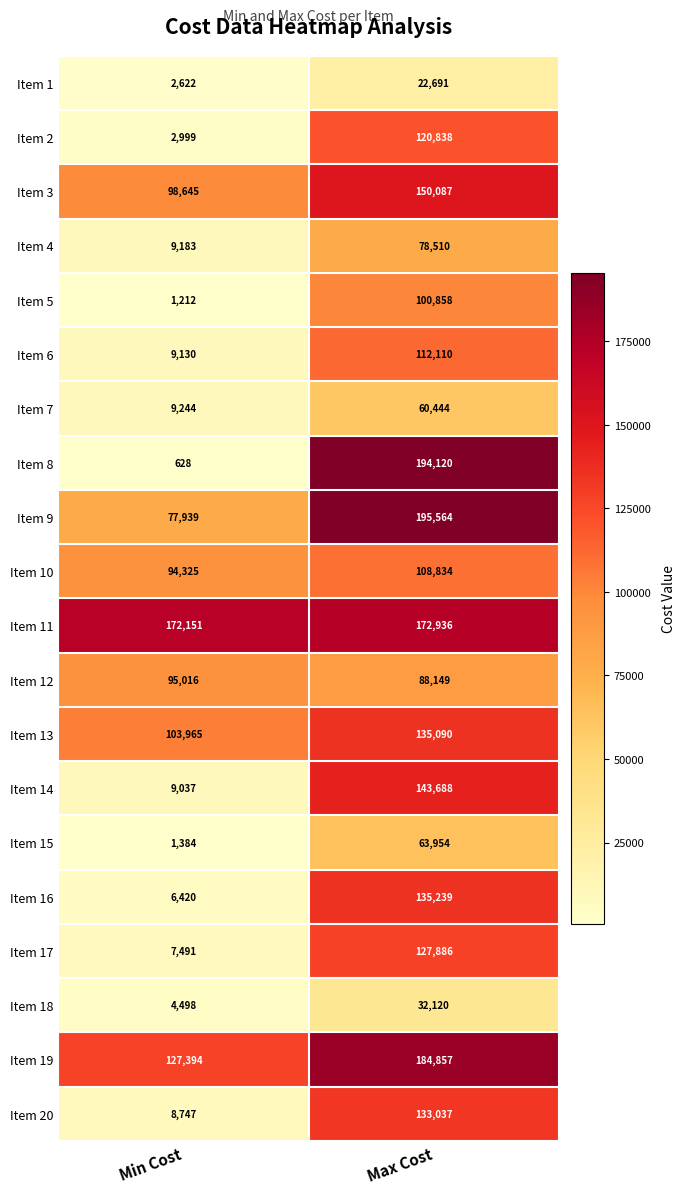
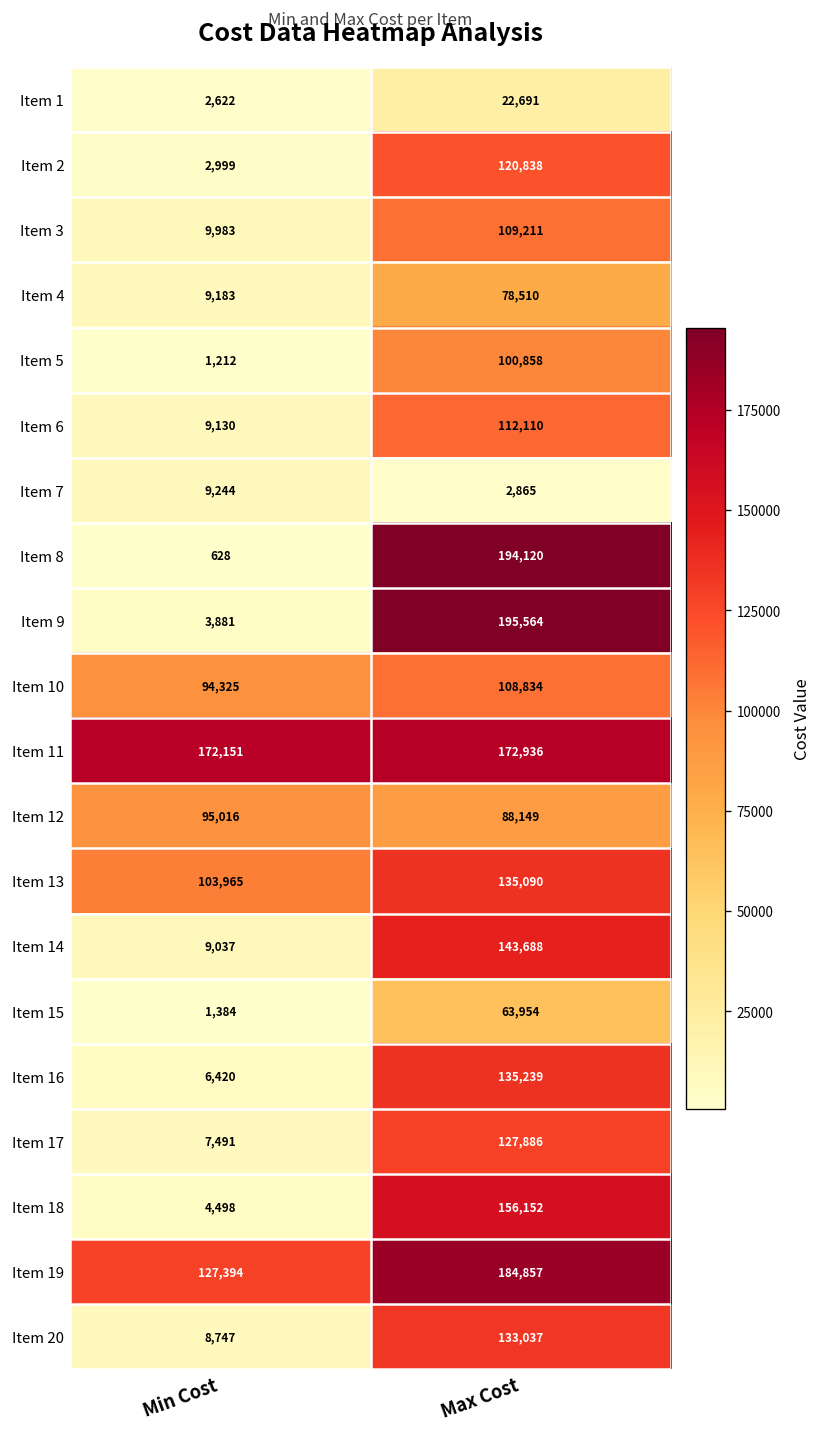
  {
    "Item 1": {
      "Min Cost": "2,622",
      "Max Cost": "22,691"
    },
    "Item 2": {
      "Min Cost": "2,999",
      "Max Cost": "120,838"
    },
    "Item 3": {
-     "Min Cost": "98,645",
-     "Max Cost": "150,087"
+     "Min Cost": "9,983",
+     "Max Cost": "109,211"
    },
    "Item 4": {
      "Min Cost": "9,183",
      "Max Cost": "78,510"
    },
    "Item 5": {
      "Min Cost": "1,212",
      "Max Cost": "100,858"
    },
    "Item 6": {
      "Min Cost": "9,130",
      "Max Cost": "112,110"
    },
    "Item 7": {
      "Min Cost": "9,244",
-     "Max Cost": "60,444"
+     "Max Cost": "2,865"
    },
    "Item 8": {
      "Min Cost": "628",
      "Max Cost": "194,120"
    },
    "Item 9": {
-     "Min Cost": "77,939",
+     "Min Cost": "3,881",
      "Max Cost": "195,564"
    },
    "Item 10": {
      "Min Cost": "94,325",
      "Max Cost": "108,834"
    },
    "Item 11": {
      "Min Cost": "172,151",
      "Max Cost": "172,936"
    },
    "Item 12": {
      "Min Cost": "95,016",
      "Max Cost": "88,149"
    },
    "Item 13": {
      "Min Cost": "103,965",
      "Max Cost": "135,090"
    },
    "Item 14": {
      "Min Cost": "9,037",
      "Max Cost": "143,688"
    },
    "Item 15": {
      "Min Cost": "1,384",
      "Max Cost": "63,954"
    },
    "Item 16": {
      "Min Cost": "6,420",
      "Max Cost": "135,239"
    },
    "Item 17": {
      "Min Cost": "7,491",
      "Max Cost": "127,886"
    },
    "Item 18": {
      "Min Cost": "4,498",
-     "Max Cost": "32,120"
+     "Max Cost": "156,152"
    },
    "Item 19": {
      "Min Cost": "127,394",
      "Max Cost": "184,857"
    },
    "Item 20": {
      "Min Cost": "8,747",
      "Max Cost": "133,037"
    }
  }
